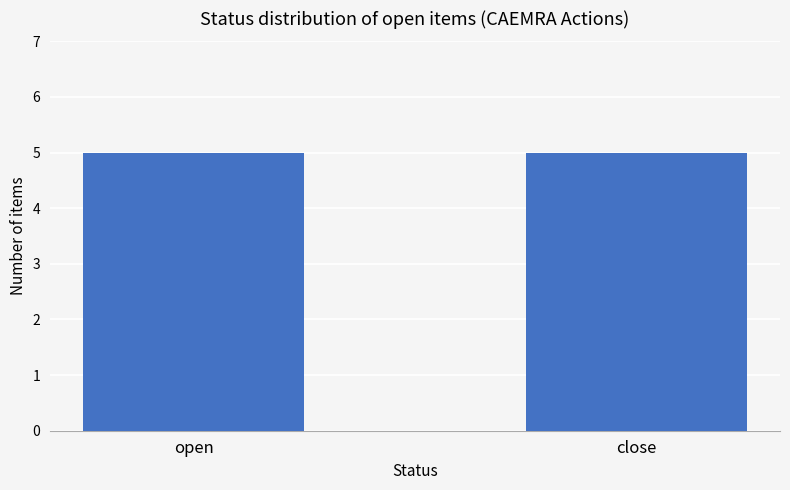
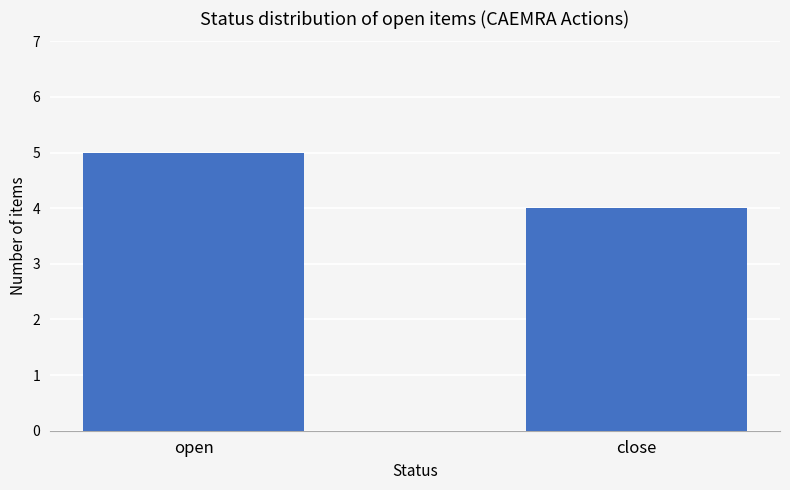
  {
    "open": 5,
-   "close": 5
+   "close": 4
  }
